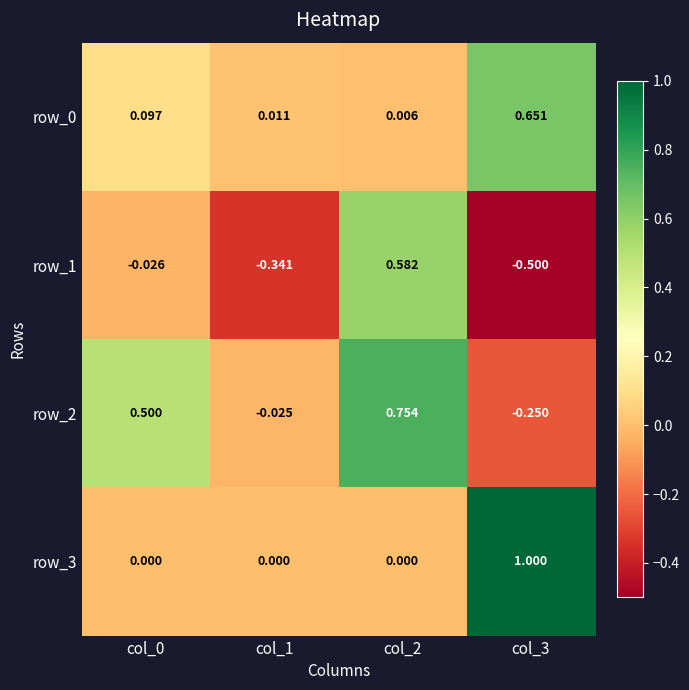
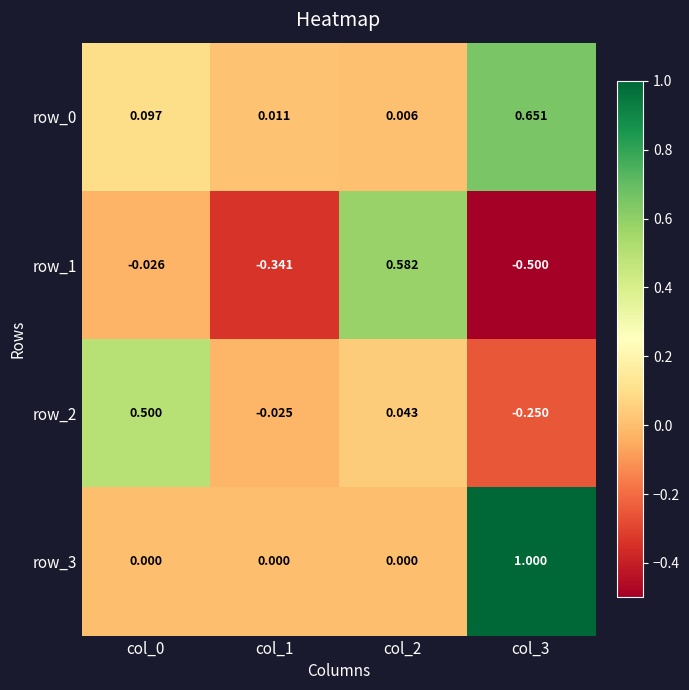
  {
    "row_0": {
      "col_0": 0.097,
      "col_1": 0.011,
      "col_2": 0.006,
      "col_3": 0.651
    },
    "row_1": {
      "col_0": -0.026,
      "col_1": -0.341,
      "col_2": 0.582,
      "col_3": -0.500
    },
    "row_2": {
      "col_0": 0.500,
      "col_1": -0.025,
-     "col_2": 0.754,
+     "col_2": 0.043,
      "col_3": -0.250
    },
    "row_3": {
      "col_0": 0.000,
      "col_1": 0.000,
      "col_2": 0.000,
      "col_3": 1.000
    }
  }
